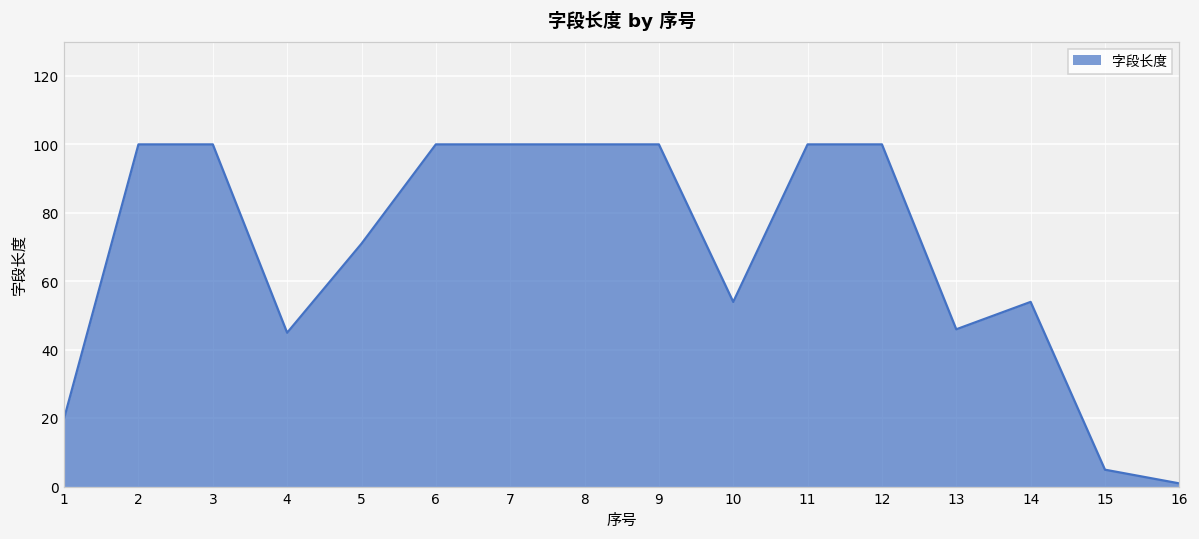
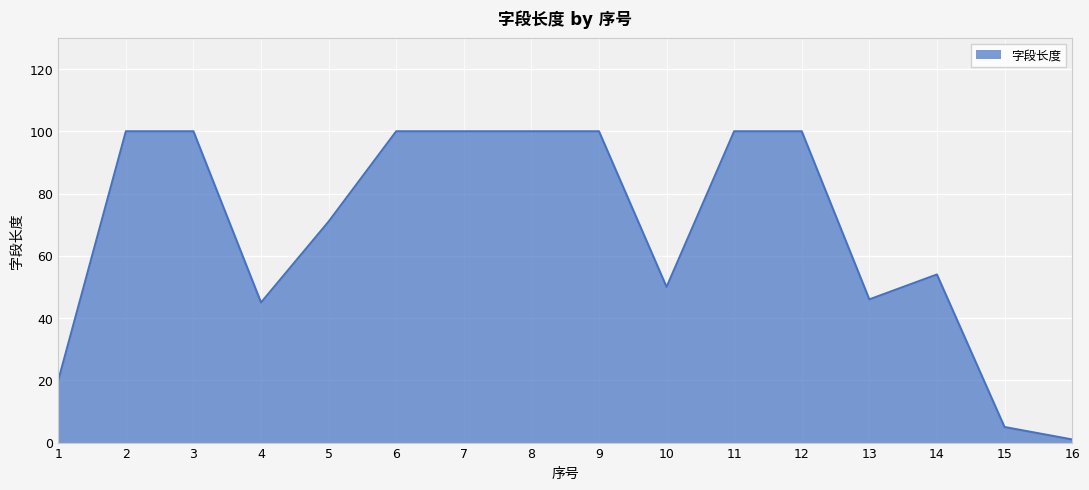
  {
    "1": 20,
    "2": 100,
    "3": 100,
    "4": 45,
    "5": 71,
    "6": 100,
    "7": 100,
    "8": 100,
    "9": 100,
-   "10": 54,
+   "10": 50,
    "11": 100,
    "12": 100,
    "13": 46,
    "14": 54,
    "15": 5,
    "16": 1
  }
